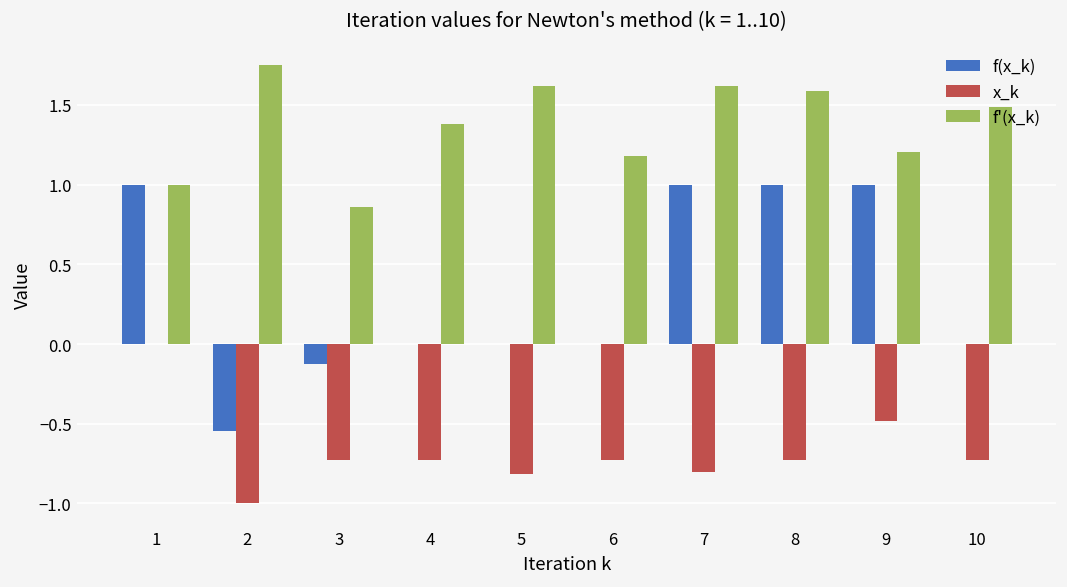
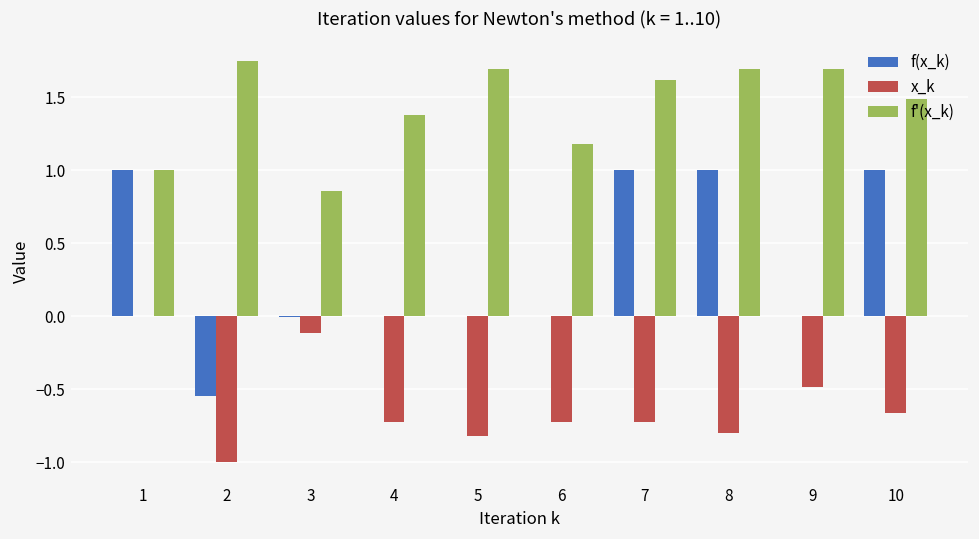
  {
    "f(x_k)": {
      "1": 1.00,
      "2": -0.54,
-     "3": -0.12,
+     "3": 0.00,
      "7": 1.00,
      "8": 1.00,
-     "9": 1,
-     "10": 0
+     "9": 0,
+     "10": 1
    },
    "x_k": {
      "1": 0.00,
      "2": -1.00,
-     "3": -0.73,
+     "3": -0.11,
      "4": -0.73,
      "5": -0.82,
      "6": -0.73,
-     "7": -0.80,
-     "8": -0.73,
+     "7": -0.73,
+     "8": -0.80,
      "9": -0.48,
-     "10": -0.73
+     "10": -0.66
    },
    "f'(x_k)": {
      "1": 1.00,
      "2": 1.75,
      "3": 0.86,
      "4": 1.38,
-     "5": 1.62,
+     "5": 1.69,
      "6": 1.18,
      "7": 1.62,
-     "8": 1.59,
-     "9": 1.21,
+     "8": 1.69,
+     "9": 1.69,
      "10": 1.49
    }
  }
